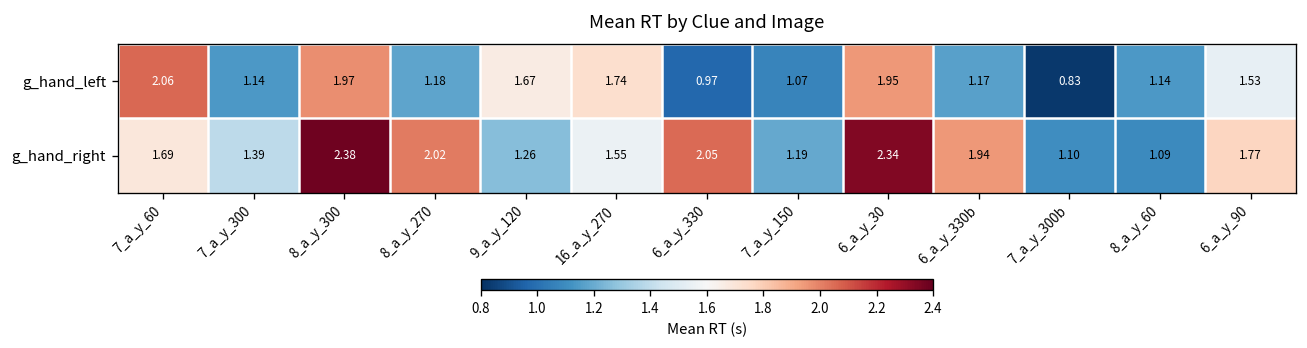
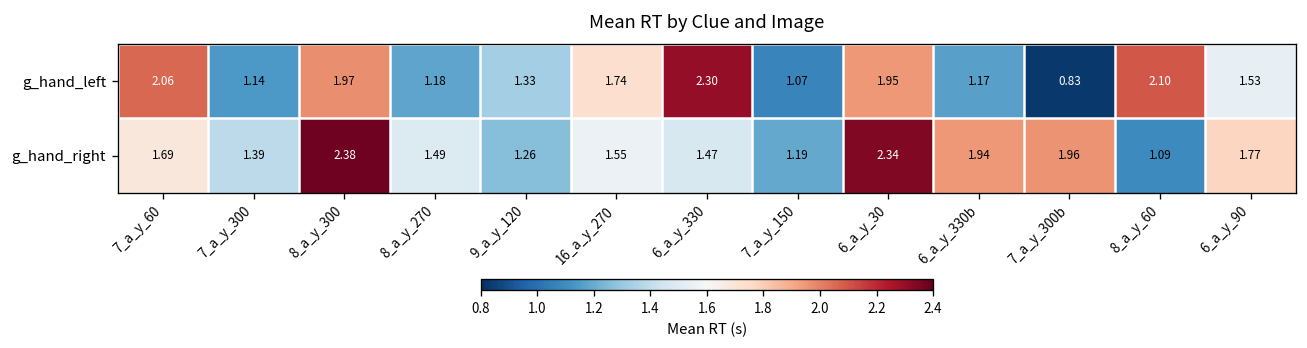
  {
    "g_hand_left": {
      "7_a_y_60": 2.06,
      "7_a_y_300": 1.14,
      "8_a_y_300": 1.97,
      "8_a_y_270": 1.18,
-     "9_a_y_120": 1.67,
+     "9_a_y_120": 1.33,
      "16_a_y_270": 1.74,
-     "6_a_y_330": 0.97,
+     "6_a_y_330": 2.30,
      "7_a_y_150": 1.07,
      "6_a_y_30": 1.95,
      "6_a_y_330b": 1.17,
      "7_a_y_300b": 0.83,
-     "8_a_y_60": 1.14,
+     "8_a_y_60": 2.10,
      "6_a_y_90": 1.53
    },
    "g_hand_right": {
      "7_a_y_60": 1.69,
      "7_a_y_300": 1.39,
      "8_a_y_300": 2.38,
-     "8_a_y_270": 2.02,
+     "8_a_y_270": 1.49,
      "9_a_y_120": 1.26,
      "16_a_y_270": 1.55,
-     "6_a_y_330": 2.05,
+     "6_a_y_330": 1.47,
      "7_a_y_150": 1.19,
      "6_a_y_30": 2.34,
      "6_a_y_330b": 1.94,
-     "7_a_y_300b": 1.10,
+     "7_a_y_300b": 1.96,
      "8_a_y_60": 1.09,
      "6_a_y_90": 1.77
    }
  }
